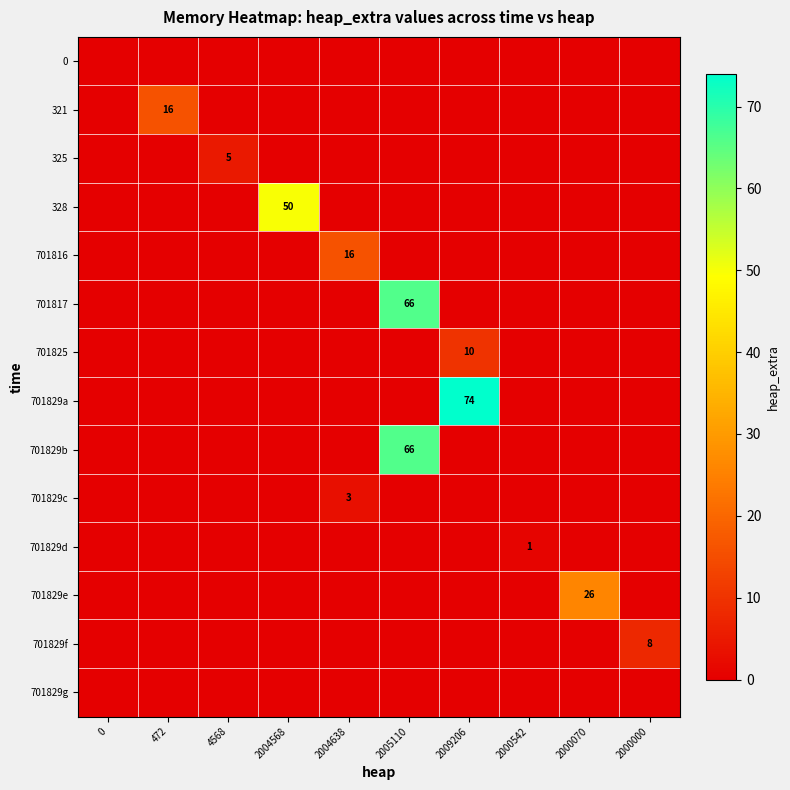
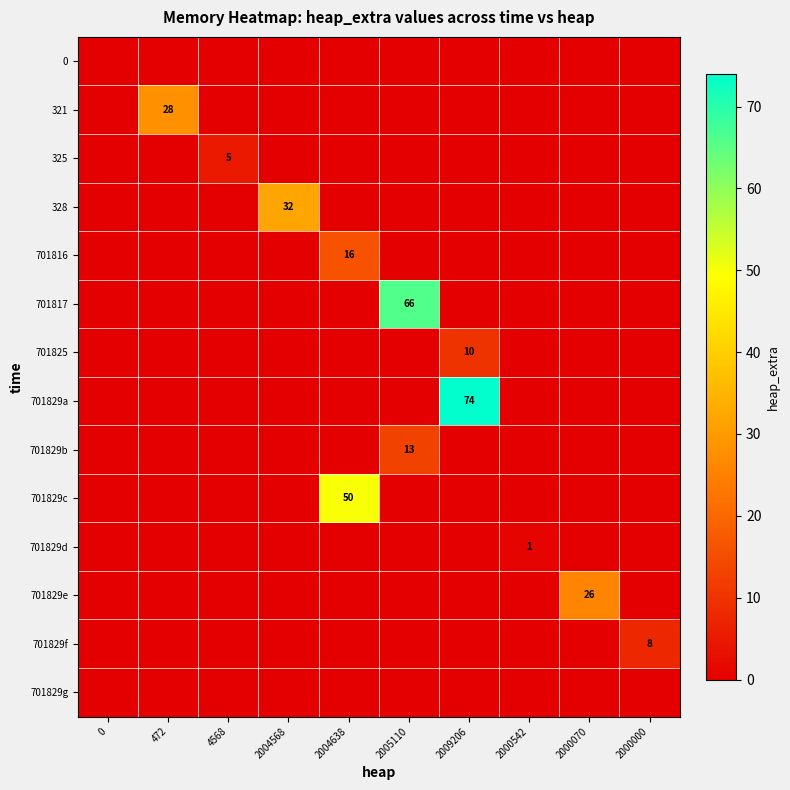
  {
    "321": {
-     "472": 16
+     "472": 28
    },
    "325": {
      "4568": 5
    },
    "328": {
-     "2004568": 50
+     "2004568": 32
    },
    "701816": {
      "2004638": 16
    },
    "701817": {
      "2005110": 66
    },
    "701825": {
      "2009206": 10
    },
    "701829a": {
      "2009206": 74
    },
    "701829b": {
-     "2005110": 66
+     "2005110": 13
    },
    "701829c": {
-     "2004638": 3
+     "2004638": 50
    },
    "701829d": {
      "2000542": 1
    },
    "701829e": {
      "2000070": 26
    },
    "701829f": {
      "2000000": 8
    }
  }
